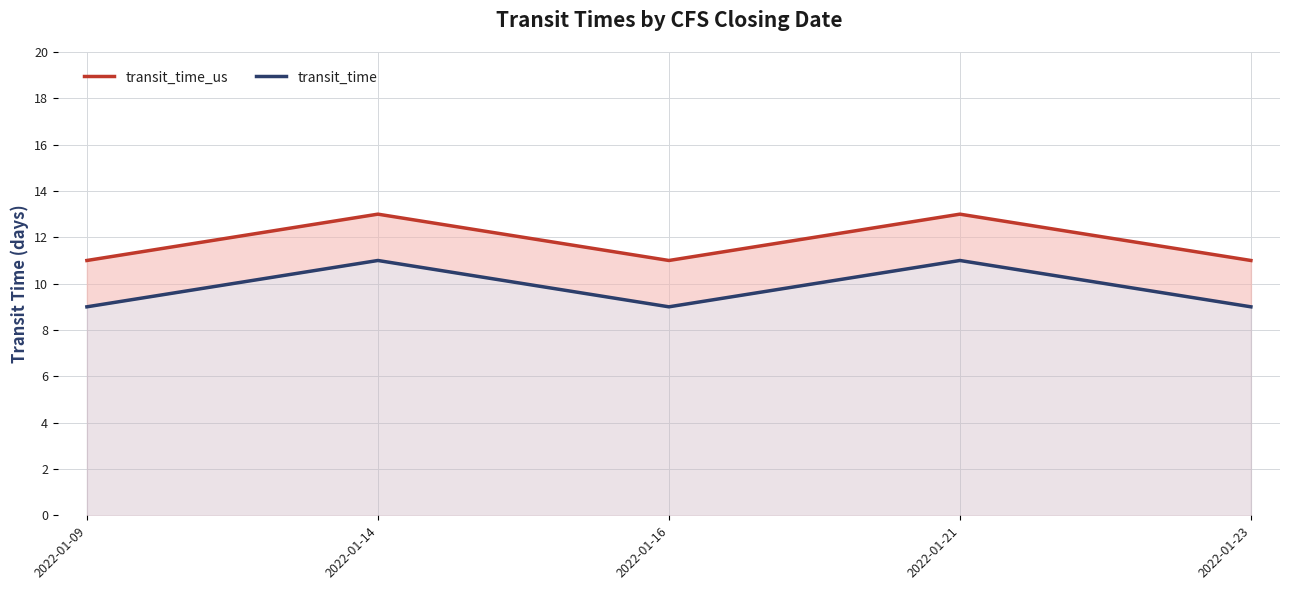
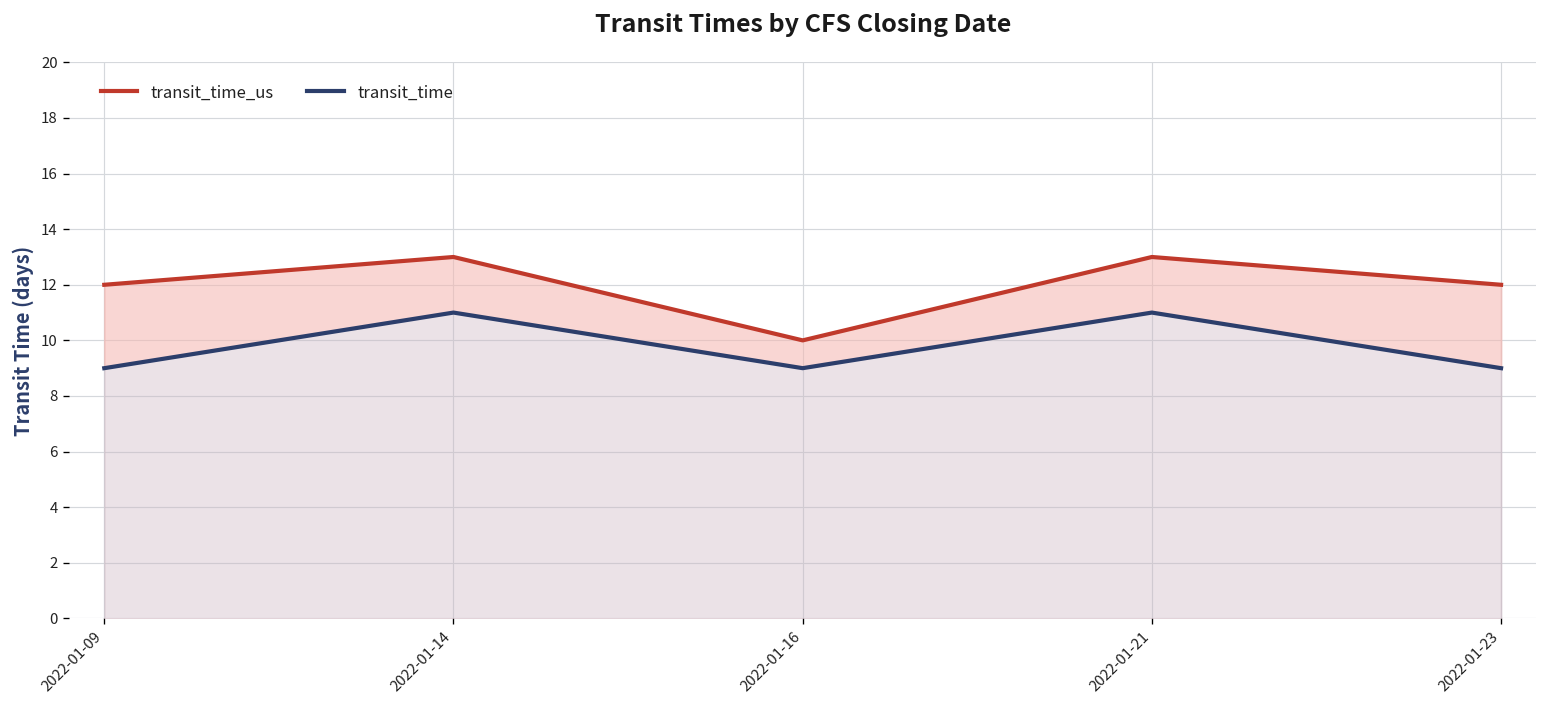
  {
    "transit_time_us": {
-     "2022-01-09": 11,
+     "2022-01-09": 12,
      "2022-01-14": 13,
-     "2022-01-16": 11,
+     "2022-01-16": 10,
      "2022-01-21": 13,
-     "2022-01-23": 11
+     "2022-01-23": 12
    },
    "transit_time": {
      "2022-01-09": 9,
      "2022-01-14": 11,
      "2022-01-16": 9,
      "2022-01-21": 11,
      "2022-01-23": 9
    }
  }
